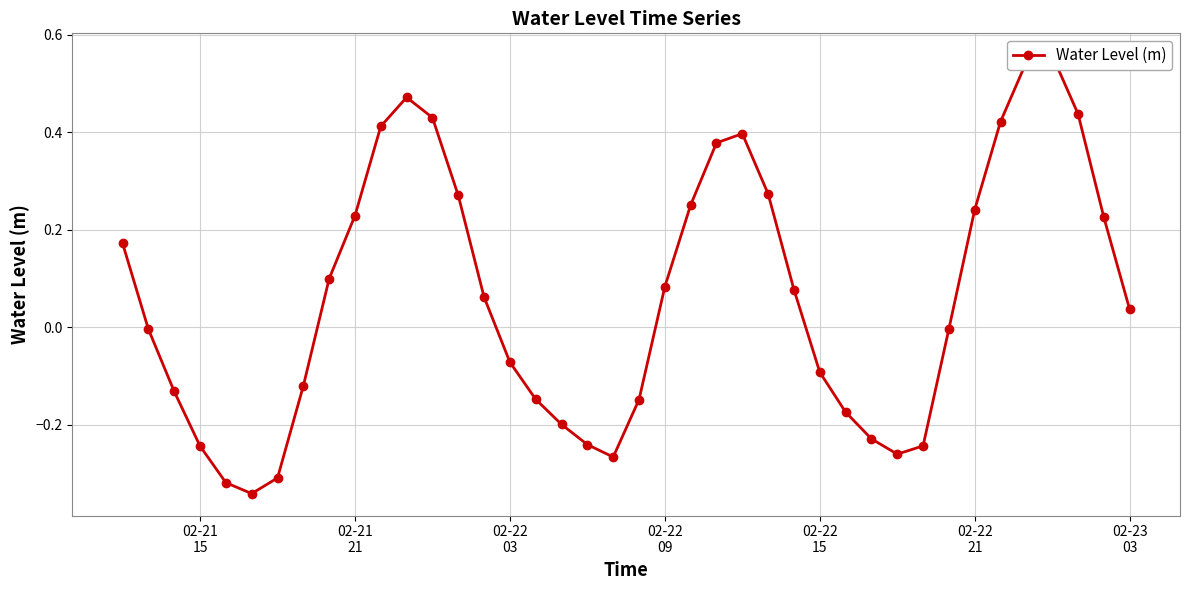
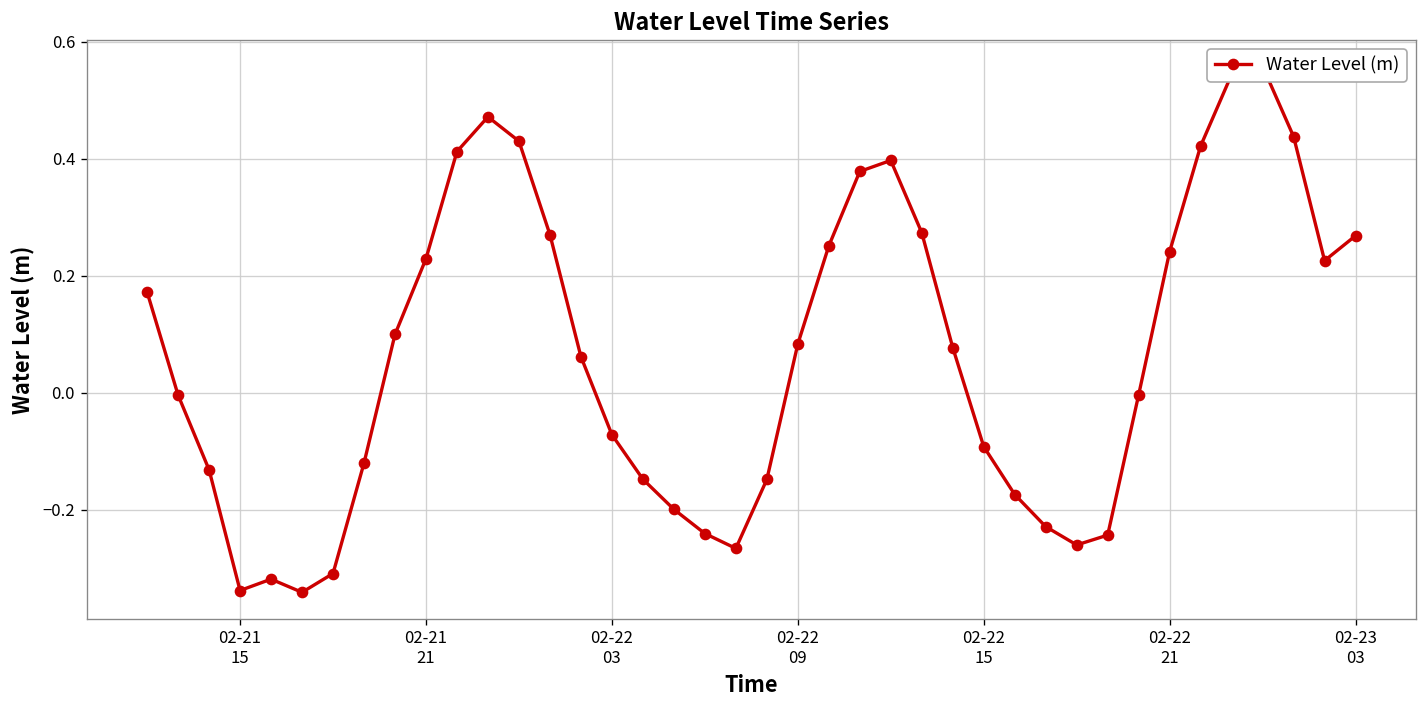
  {
-   "02-21 15": -0.24,
+   "02-21 15": -0.34,
    "02-21 21": 0.23,
    "02-22 03": -0.07,
    "02-22 09": 0.08,
    "02-22 15": -0.09,
    "02-22 21": 0.24,
-   "02-23 03": 0.04
+   "02-23 03": 0.27
  }
